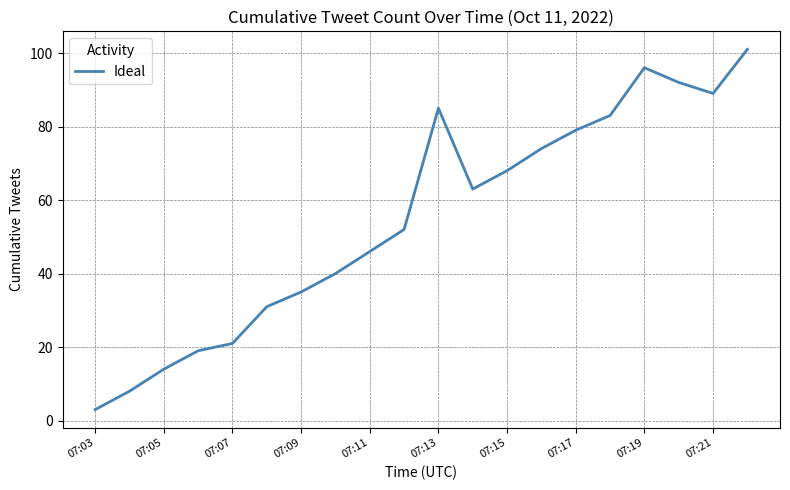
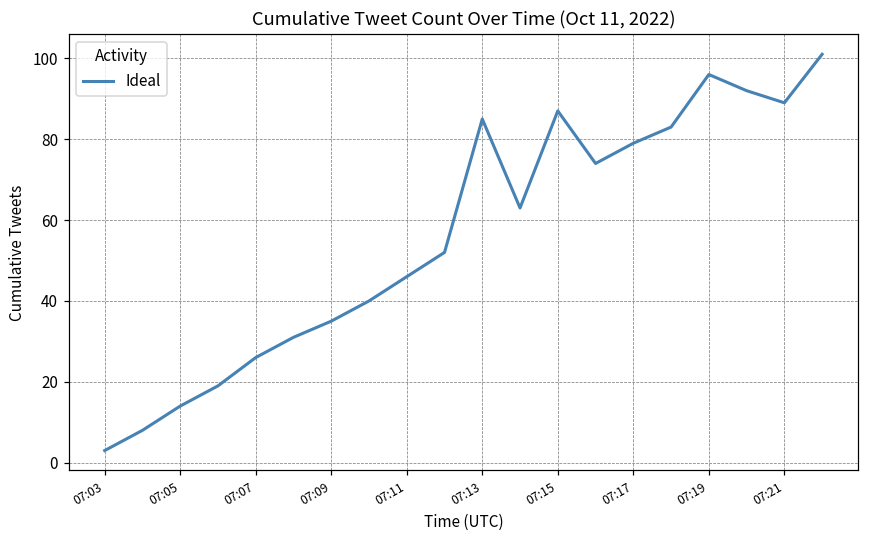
  {
    "07:03": 3,
    "07:05": 14,
-   "07:07": 21,
+   "07:07": 26,
    "07:09": 35,
    "07:11": 46,
    "07:13": 85,
-   "07:15": 68,
+   "07:15": 87,
    "07:17": 79,
    "07:19": 96,
    "07:21": 89
  }
